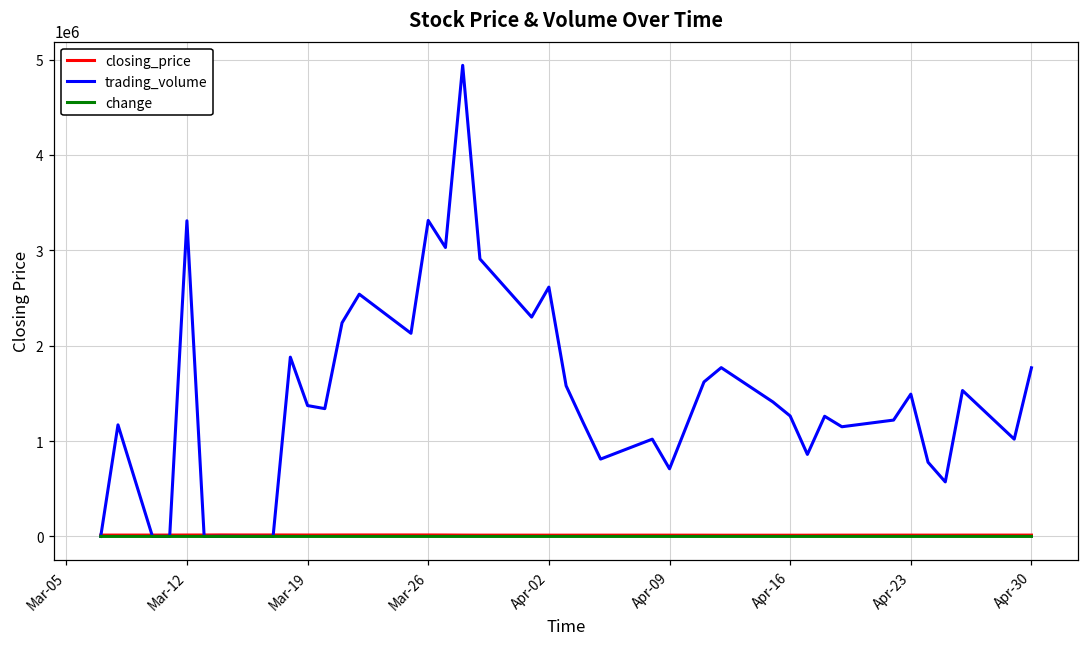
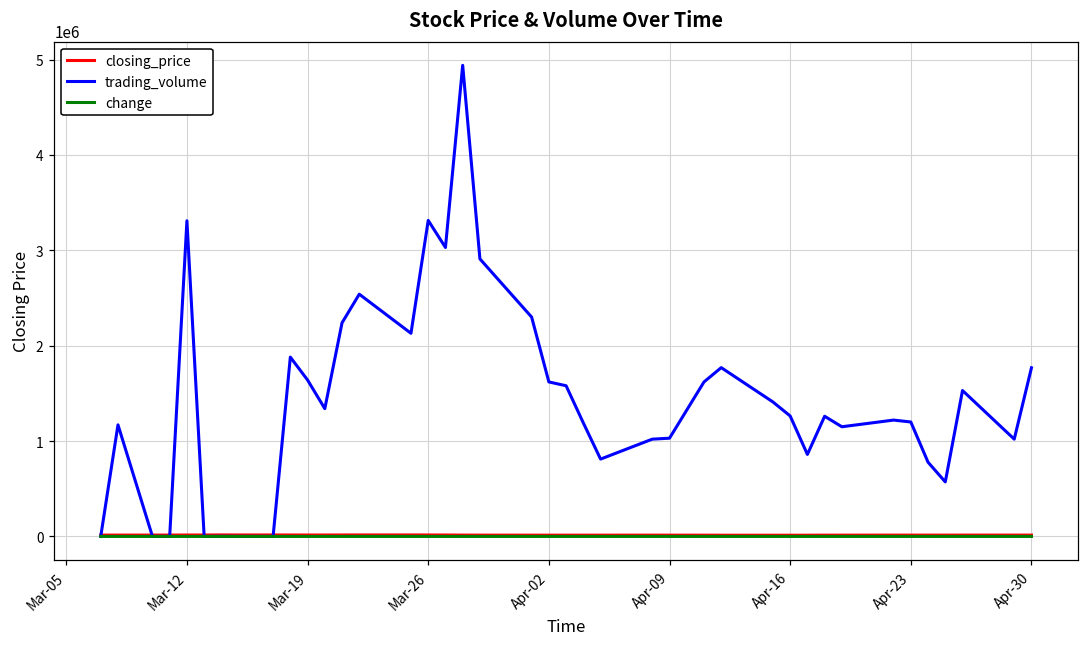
  {
    "trading_volume": {
      "Mar-12": 3300000,
-     "Mar-19": 1400000,
+     "Mar-19": 1600000,
      "Mar-26": 3300000,
-     "Apr-02": 2600000,
-     "Apr-09": 700000,
+     "Apr-02": 1600000,
+     "Apr-09": 1000000,
      "Apr-16": 1300000,
-     "Apr-23": 1500000,
+     "Apr-23": 1200000,
      "Apr-30": 1800000
    }
  }
